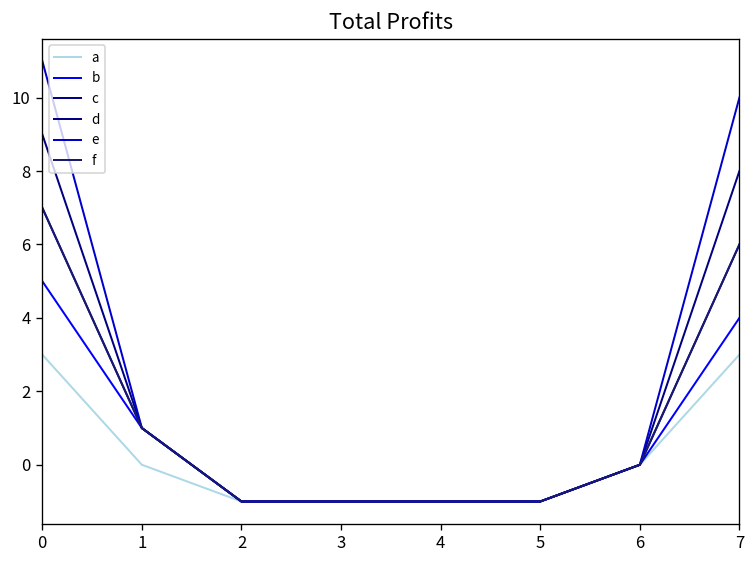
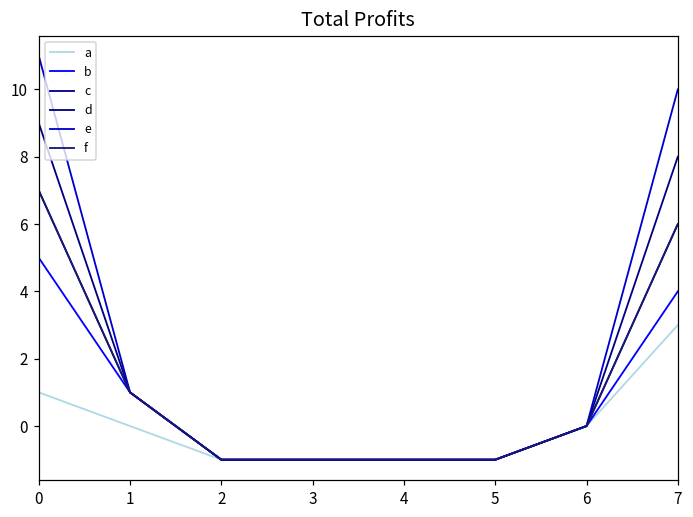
  {
    "a": {
-     "0": 3,
+     "0": 1,
      "1": 0,
      "7": 3
    }
  }
